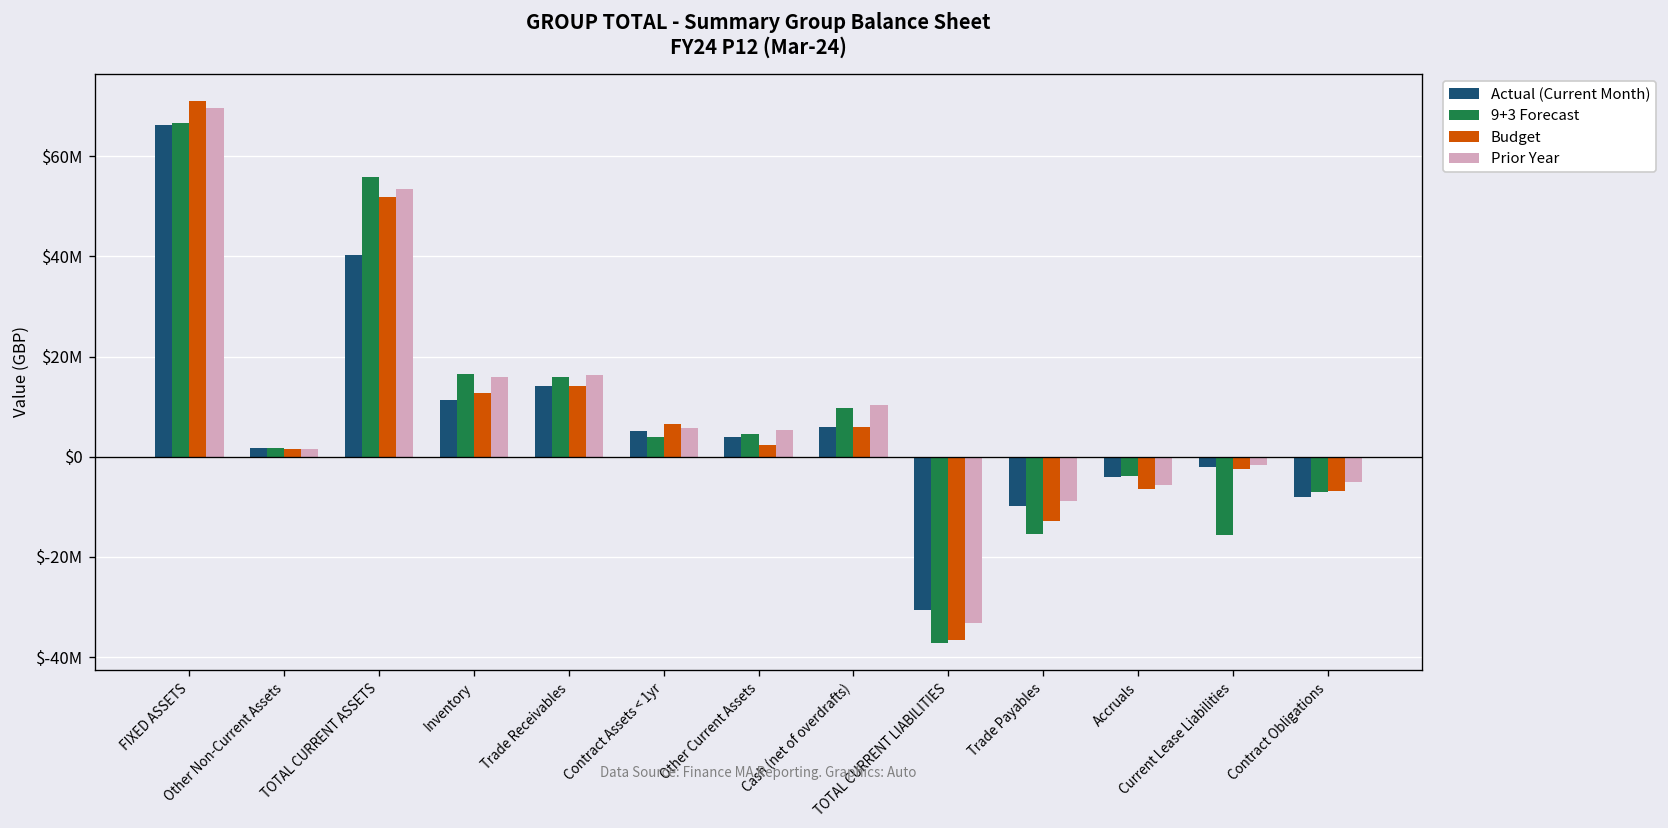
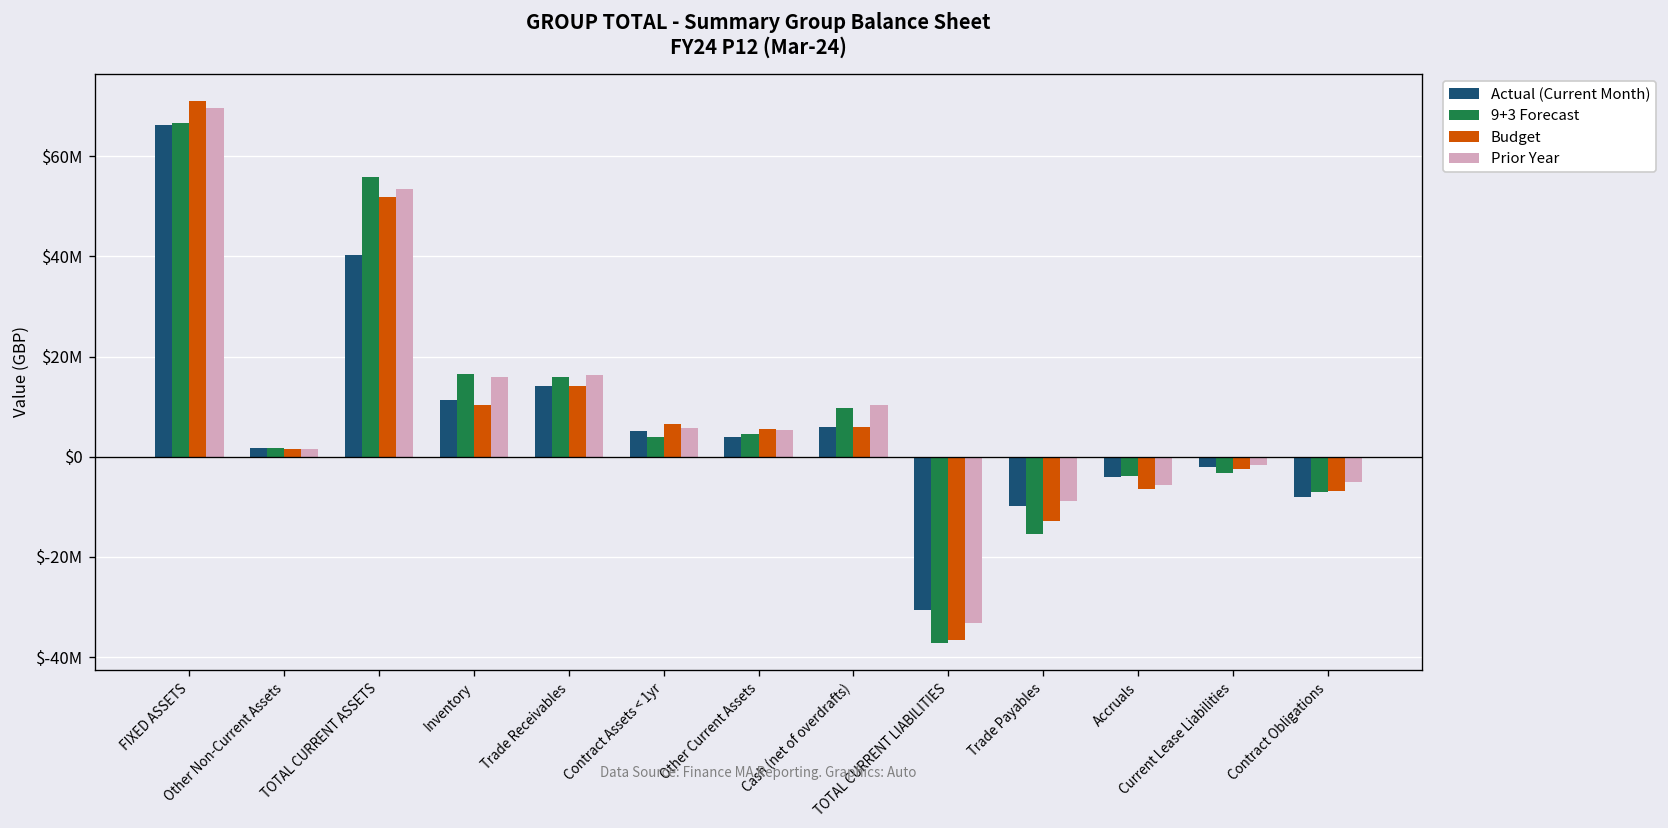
  {
    "Actual (Current Month)": {
      "FIXED ASSETS": "$66000000",
      "Other Non-Current Assets": "$2000000",
      "TOTAL CURRENT ASSETS": "$40000000",
      "Inventory": "$11000000",
      "Trade Receivables": "$14000000",
      "Contract Assets < 1yr": "$5000000",
      "Other Current Assets": "$4000000",
      "Cash (net of overdrafts)": "$6000000",
      "TOTAL CURRENT LIABILITIES": "$-31000000",
      "Trade Payables": "$-10000000",
      "Accruals": "$-4000000",
      "Current Lease Liabilities": "$-2000000",
      "Contract Obligations": "$-8000000"
    },
    "9+3 Forecast": {
      "FIXED ASSETS": "$67000000",
      "Other Non-Current Assets": "$2000000",
      "TOTAL CURRENT ASSETS": "$56000000",
      "Inventory": "$16000000",
      "Trade Receivables": "$16000000",
      "Contract Assets < 1yr": "$4000000",
      "Other Current Assets": "$5000000",
      "Cash (net of overdrafts)": "$10000000",
      "TOTAL CURRENT LIABILITIES": "$-37000000",
      "Trade Payables": "$-15000000",
      "Accruals": "$-4000000",
-     "Current Lease Liabilities": "$-16000000",
+     "Current Lease Liabilities": "$-3000000",
      "Contract Obligations": "$-7000000"
    },
    "Budget": {
      "FIXED ASSETS": "$71000000",
      "Other Non-Current Assets": "$2000000",
      "TOTAL CURRENT ASSETS": "$52000000",
-     "Inventory": "$13000000",
+     "Inventory": "$10000000",
      "Trade Receivables": "$14000000",
      "Contract Assets < 1yr": "$7000000",
-     "Other Current Assets": "$2000000",
+     "Other Current Assets": "$6000000",
      "Cash (net of overdrafts)": "$6000000",
      "TOTAL CURRENT LIABILITIES": "$-37000000",
      "Trade Payables": "$-13000000",
      "Accruals": "$-6000000",
      "Current Lease Liabilities": "$-2000000",
      "Contract Obligations": "$-7000000"
    },
    "Prior Year": {
      "FIXED ASSETS": "$70000000",
      "Other Non-Current Assets": "$1000000",
      "TOTAL CURRENT ASSETS": "$54000000",
      "Inventory": "$16000000",
      "Trade Receivables": "$16000000",
      "Contract Assets < 1yr": "$6000000",
      "Other Current Assets": "$5000000",
      "Cash (net of overdrafts)": "$10000000",
      "TOTAL CURRENT LIABILITIES": "$-33000000",
      "Trade Payables": "$-9000000",
      "Accruals": "$-6000000",
      "Current Lease Liabilities": "$-2000000",
      "Contract Obligations": "$-5000000"
    }
  }
